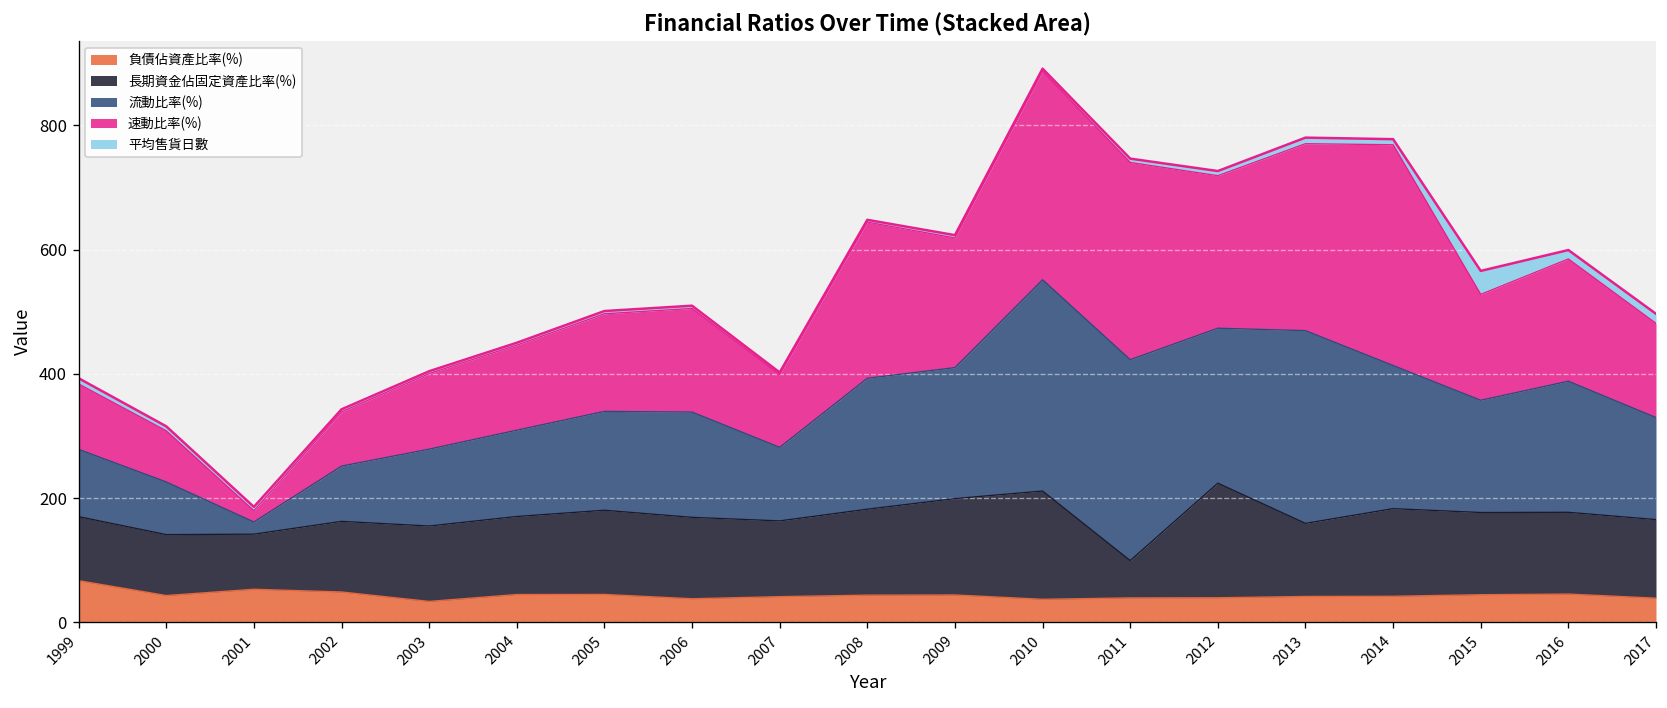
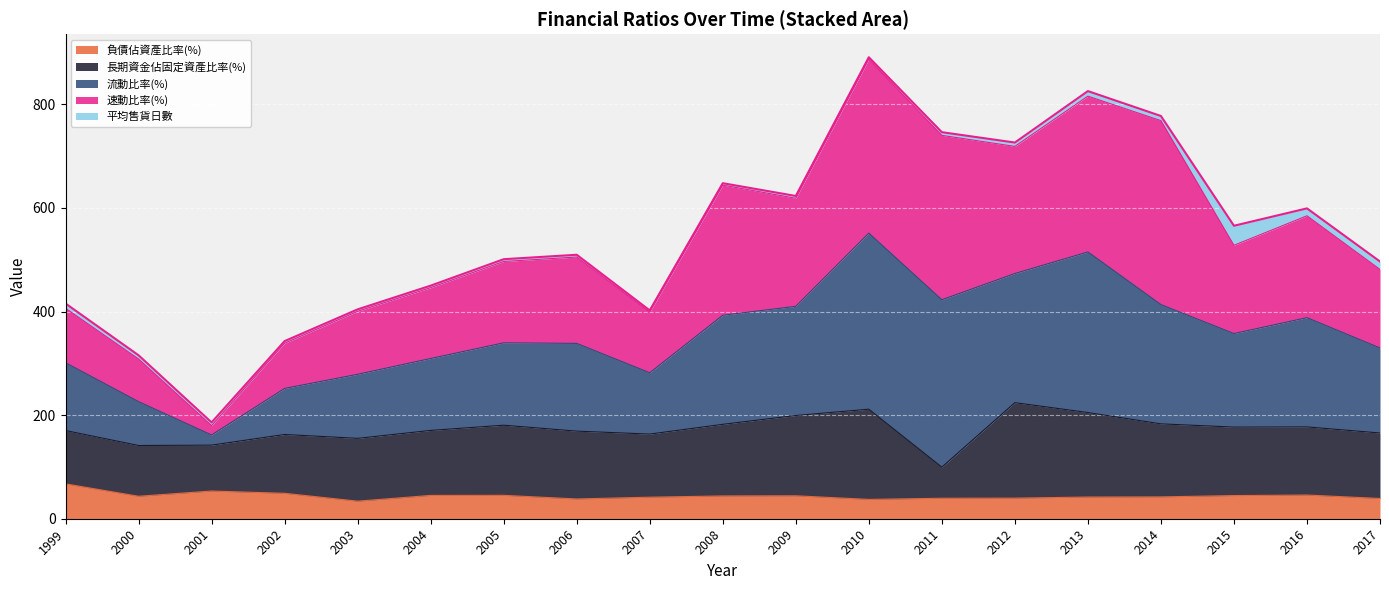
  {
    "負債佔資產比率(%)": {
      "1999": 70,
      "2000": 40,
      "2001": 50,
      "2002": 50,
      "2003": 30,
      "2004": 50,
      "2005": 50,
      "2006": 40,
      "2007": 40,
      "2008": 40,
      "2009": 40,
      "2010": 40,
      "2011": 40,
      "2012": 40,
      "2013": 40,
      "2014": 40,
      "2015": 40,
      "2016": 50,
      "2017": 40
    },
    "長期資金佔固定資產比率(%)": {
      "1999": 100,
      "2000": 100,
      "2001": 90,
      "2002": 110,
      "2003": 120,
      "2004": 130,
      "2005": 140,
      "2006": 130,
      "2007": 120,
      "2008": 140,
      "2009": 160,
      "2010": 170,
      "2011": 60,
      "2012": 180,
-     "2013": 120,
+     "2013": 160,
      "2014": 140,
      "2015": 130,
      "2016": 130,
      "2017": 130
    },
    "流動比率(%)": {
-     "1999": 110,
+     "1999": 130,
      "2000": 80,
      "2001": 20,
      "2002": 90,
      "2003": 120,
      "2004": 140,
      "2005": 160,
      "2006": 170,
      "2007": 120,
      "2008": 210,
      "2009": 210,
      "2010": 340,
      "2011": 320,
      "2012": 250,
      "2013": 310,
      "2014": 230,
      "2015": 180,
      "2016": 210,
      "2017": 160
    },
    "速動比率(%)": {
      "1999": 110,
      "2000": 80,
      "2001": 20,
      "2011": 320,
      "2012": 250,
      "2013": 300,
      "2014": 360,
      "2015": 170,
      "2016": 200,
      "2017": 150
    },
    "平均售貨日數": {
      "1999": 10,
      "2000": 10,
      "2001": 10,
      "2011": 10,
      "2012": 10,
      "2013": 10,
      "2014": 10,
      "2015": 40,
      "2016": 10,
      "2017": 20
    }
  }
